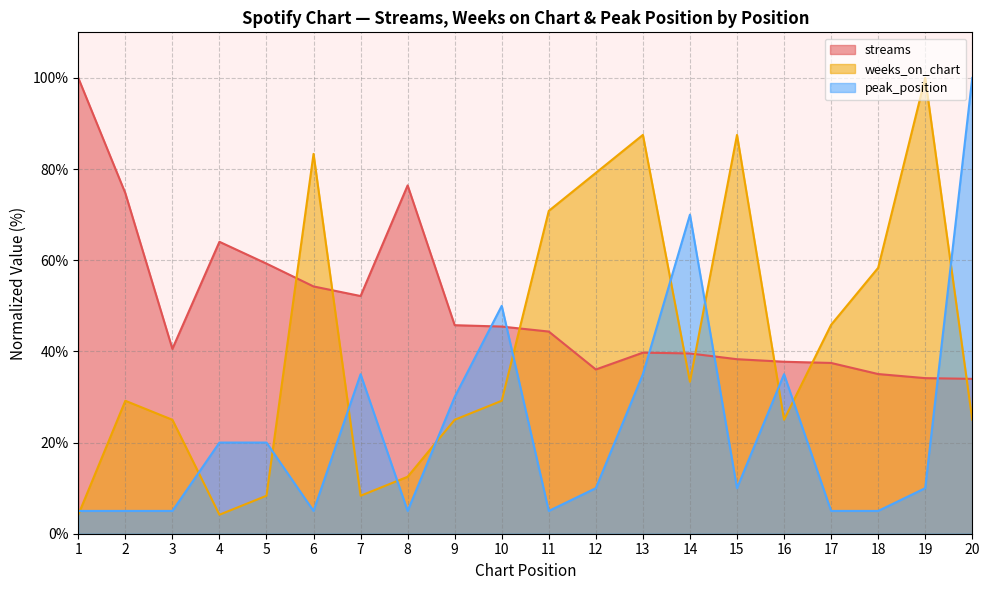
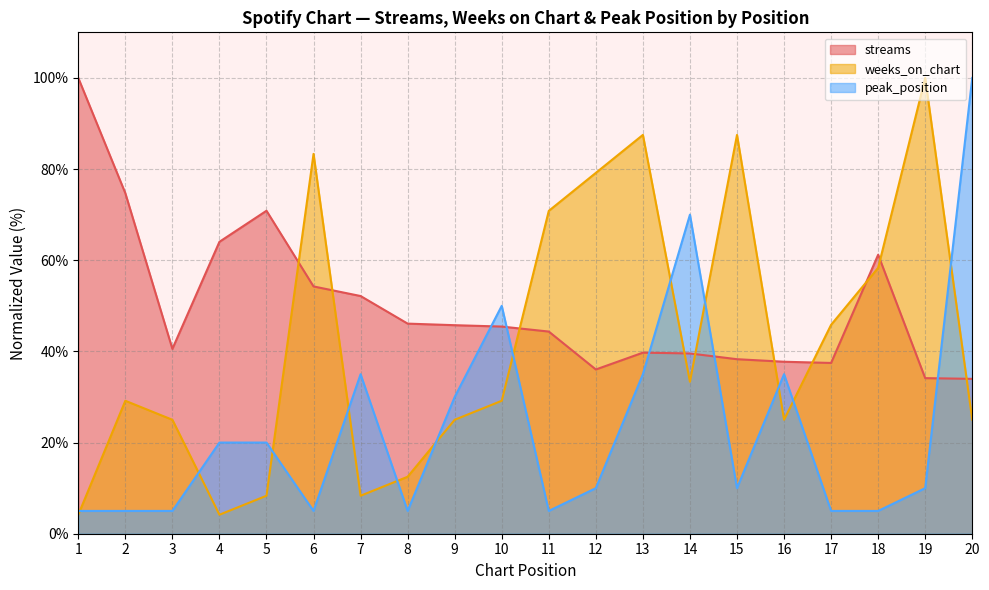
  {
    "streams": {
      "1": "100%",
      "2": "75%",
      "3": "41%",
      "4": "64%",
-     "5": "59%",
+     "5": "71%",
      "6": "54%",
      "7": "52%",
-     "8": "76%",
+     "8": "46%",
      "9": "46%",
      "10": "45%",
      "11": "44%",
      "12": "36%",
      "13": "40%",
      "14": "40%",
      "15": "38%",
      "16": "38%",
      "17": "37%",
-     "18": "35%",
+     "18": "61%",
      "19": "34%",
      "20": "34%"
    },
    "weeks_on_chart": {
      "1": "4%",
      "2": "29%",
      "3": "25%",
      "4": "4%",
      "5": "8%",
      "6": "83%",
      "7": "8%",
      "8": "13%",
      "9": "25%",
      "10": "29%",
      "11": "71%",
      "12": "79%",
      "13": "88%",
      "14": "33%",
      "15": "88%",
      "16": "25%",
      "17": "46%",
      "18": "58%",
      "20": "25%"
    },
    "peak_position": {
      "1": "5%",
      "2": "5%",
      "3": "5%",
      "4": "20%",
      "5": "20%",
      "6": "5%",
      "7": "35%",
      "8": "5%",
      "9": "30%",
      "10": "50%",
      "11": "5%",
      "12": "10%",
      "13": "35%",
      "14": "70%",
      "15": "10%",
      "16": "35%",
      "17": "5%",
      "18": "5%",
      "19": "10%",
      "20": "100%"
    }
  }
